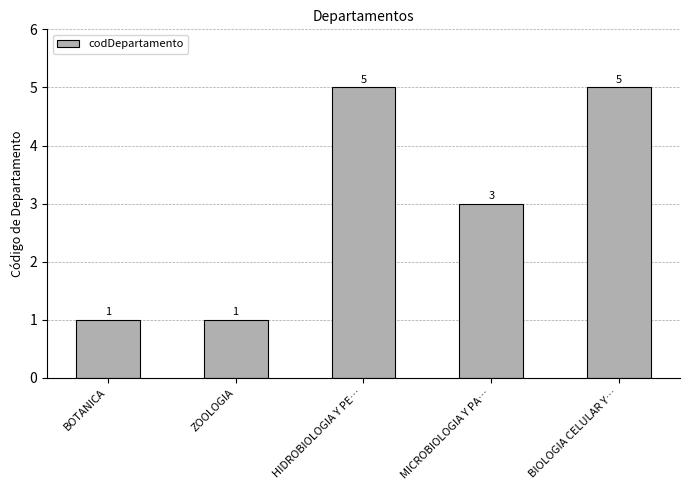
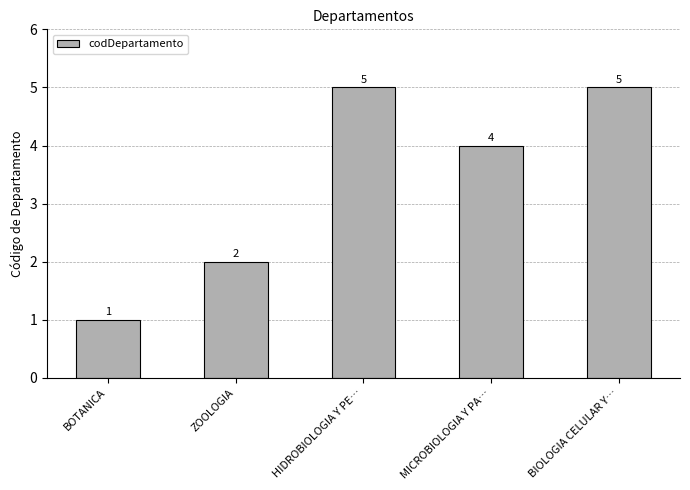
  {
    "BOTANICA": 1,
-   "ZOOLOGIA": 1,
+   "ZOOLOGIA": 2,
    "HIDROBIOLOGIA Y PE…": 5,
-   "MICROBIOLOGIA Y PA…": 3,
+   "MICROBIOLOGIA Y PA…": 4,
    "BIOLOGIA CELULAR Y…": 5
  }
